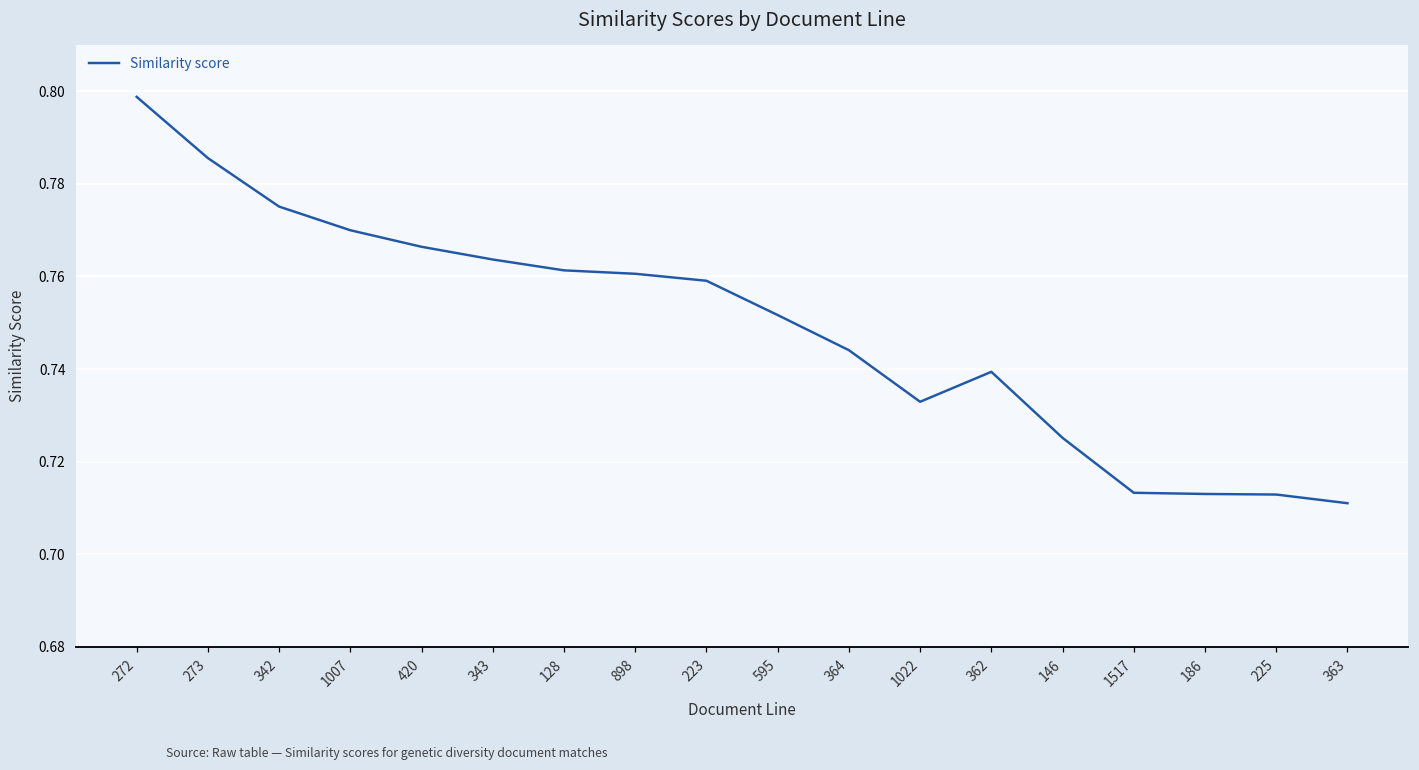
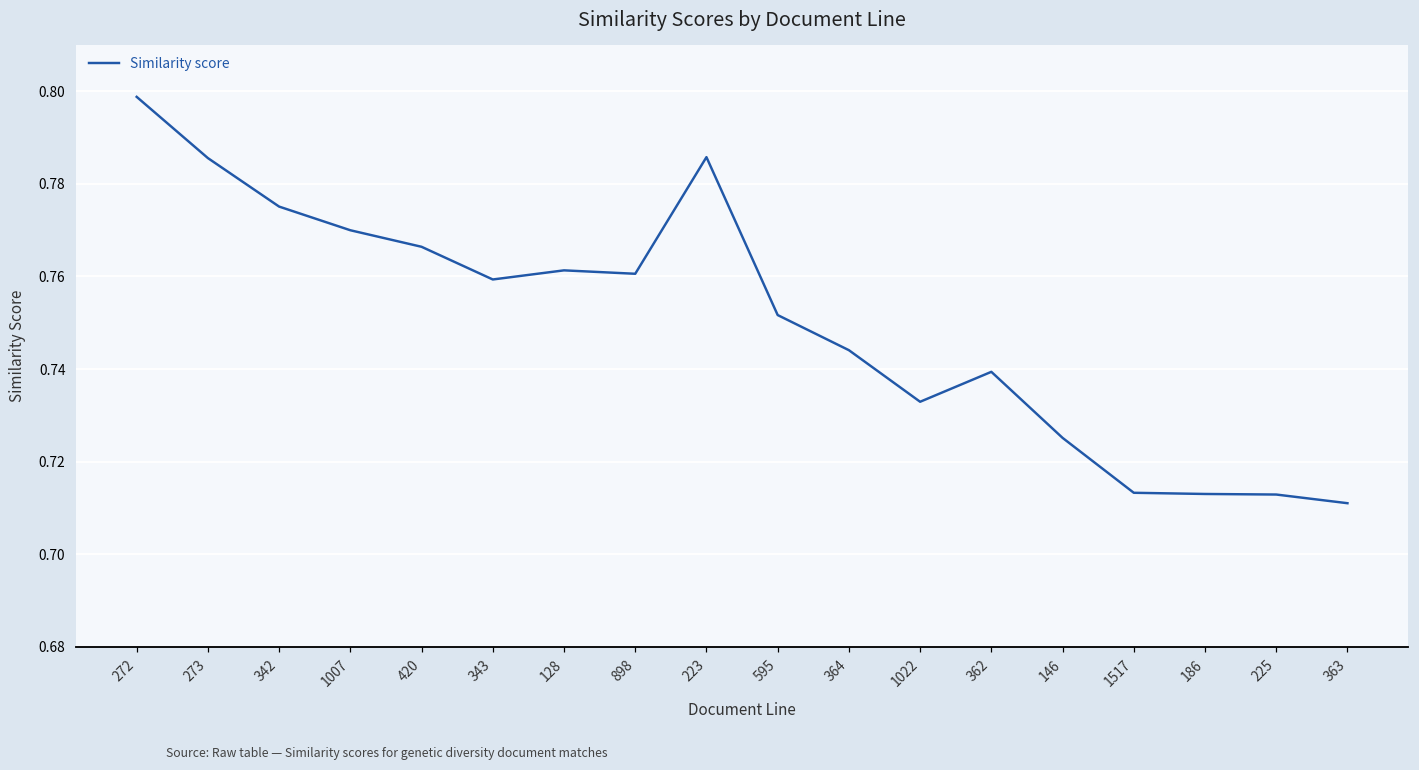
  {
    "272": 0.799,
    "273": 0.786,
    "342": 0.775,
    "1007": 0.770,
    "420": 0.766,
-   "343": 0.764,
+   "343": 0.759,
    "128": 0.761,
    "898": 0.761,
-   "223": 0.759,
+   "223": 0.786,
    "595": 0.752,
    "364": 0.744,
    "1022": 0.733,
    "362": 0.739,
    "146": 0.725,
    "1517": 0.713,
    "186": 0.713,
    "225": 0.713,
    "363": 0.711
  }
